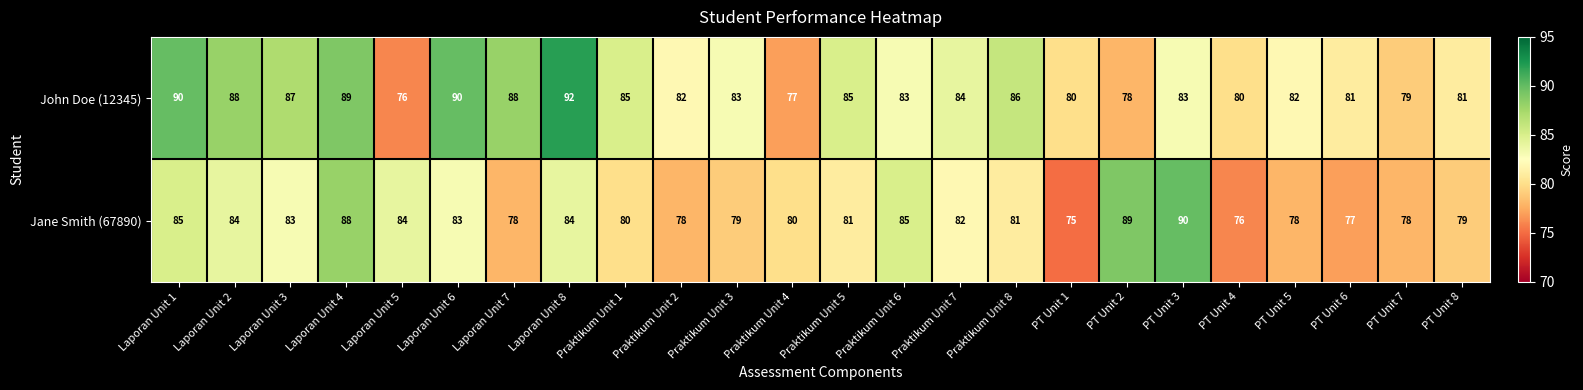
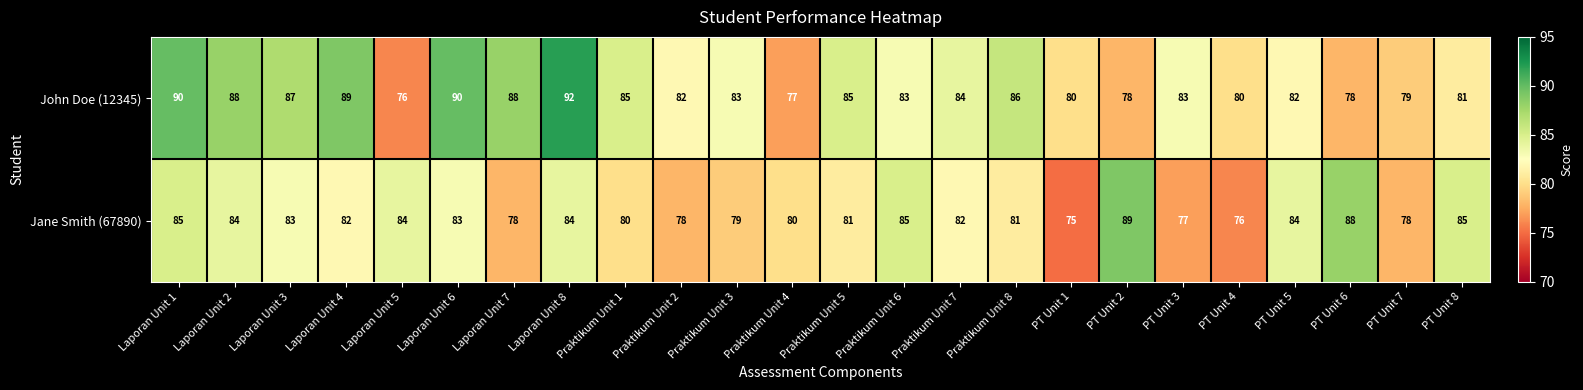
  {
    "John Doe (12345)": {
      "Laporan Unit 1": 90,
      "Laporan Unit 2": 88,
      "Laporan Unit 3": 87,
      "Laporan Unit 4": 89,
      "Laporan Unit 5": 76,
      "Laporan Unit 6": 90,
      "Laporan Unit 7": 88,
      "Laporan Unit 8": 92,
      "Praktikum Unit 1": 85,
      "Praktikum Unit 2": 82,
      "Praktikum Unit 3": 83,
      "Praktikum Unit 4": 77,
      "Praktikum Unit 5": 85,
      "Praktikum Unit 6": 83,
      "Praktikum Unit 7": 84,
      "Praktikum Unit 8": 86,
      "PT Unit 1": 80,
      "PT Unit 2": 78,
      "PT Unit 3": 83,
      "PT Unit 4": 80,
      "PT Unit 5": 82,
-     "PT Unit 6": 81,
+     "PT Unit 6": 78,
      "PT Unit 7": 79,
      "PT Unit 8": 81
    },
    "Jane Smith (67890)": {
      "Laporan Unit 1": 85,
      "Laporan Unit 2": 84,
      "Laporan Unit 3": 83,
-     "Laporan Unit 4": 88,
+     "Laporan Unit 4": 82,
      "Laporan Unit 5": 84,
      "Laporan Unit 6": 83,
      "Laporan Unit 7": 78,
      "Laporan Unit 8": 84,
      "Praktikum Unit 1": 80,
      "Praktikum Unit 2": 78,
      "Praktikum Unit 3": 79,
      "Praktikum Unit 4": 80,
      "Praktikum Unit 5": 81,
      "Praktikum Unit 6": 85,
      "Praktikum Unit 7": 82,
      "Praktikum Unit 8": 81,
      "PT Unit 1": 75,
      "PT Unit 2": 89,
-     "PT Unit 3": 90,
+     "PT Unit 3": 77,
      "PT Unit 4": 76,
-     "PT Unit 5": 78,
-     "PT Unit 6": 77,
+     "PT Unit 5": 84,
+     "PT Unit 6": 88,
      "PT Unit 7": 78,
-     "PT Unit 8": 79
+     "PT Unit 8": 85
    }
  }
